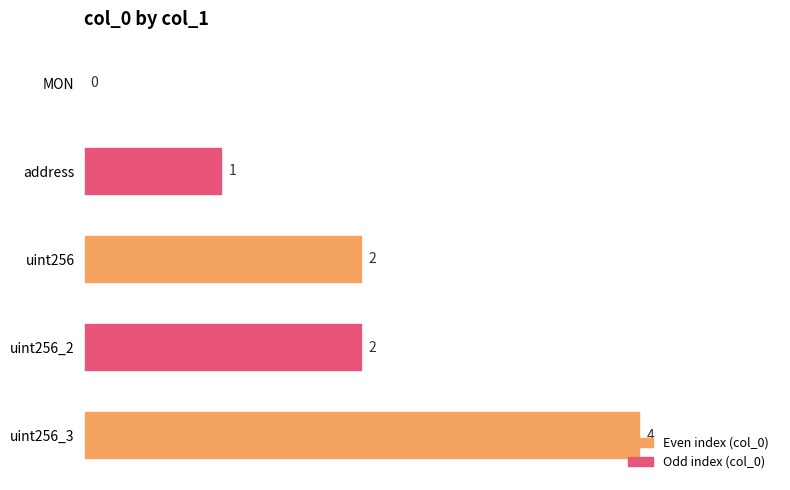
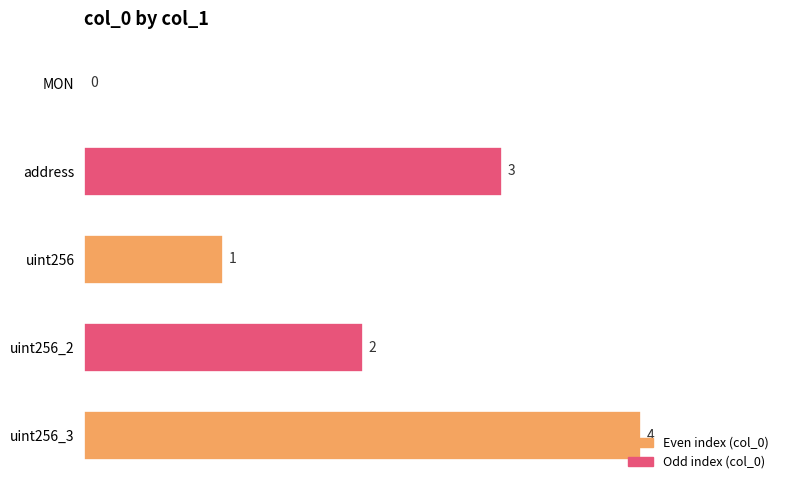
  {
    "MON": 0,
-   "address": 1,
-   "uint256": 2,
+   "address": 3,
+   "uint256": 1,
    "uint256_2": 2,
    "uint256_3": 4
  }
